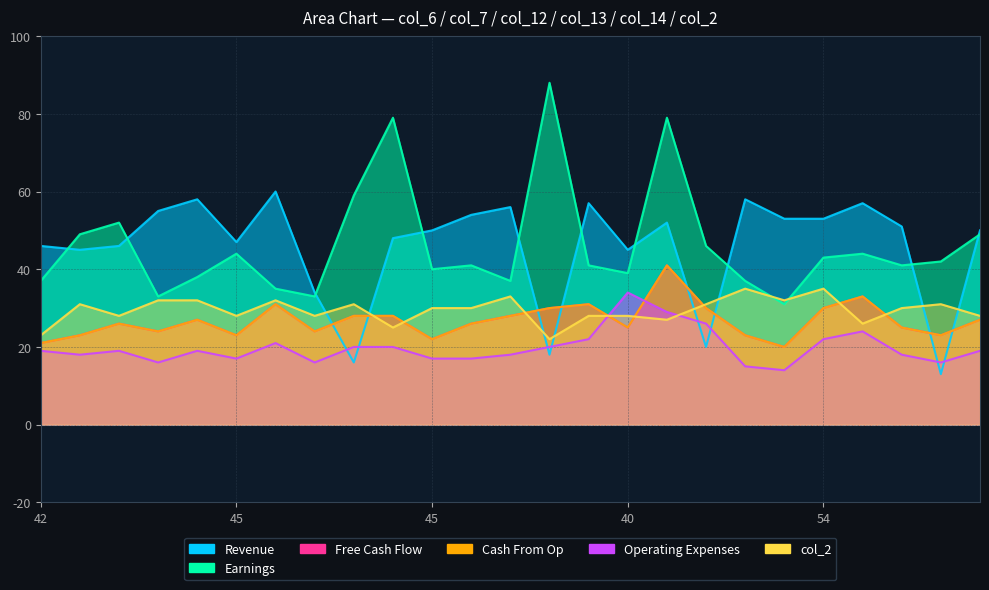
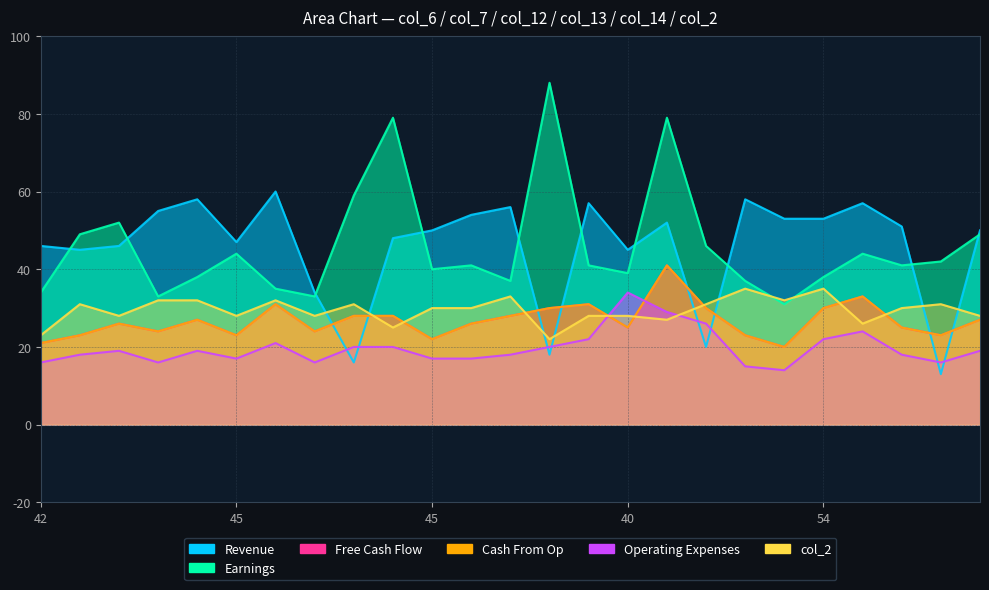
  {
    "Revenue": {
      "42": 46,
      "40": 45,
      "54": 53
    },
    "Earnings": {
-     "42": 37,
+     "42": 34,
      "40": 39,
-     "54": 43
+     "54": 38
    },
    "Cash From Op": {
      "42": 21,
      "40": 25,
      "54": 30
    },
    "Operating Expenses": {
-     "42": 19,
+     "42": 16,
      "40": 34,
      "54": 22
    },
    "col_2": {
      "42": 23,
      "40": 28,
      "54": 35
    }
  }
